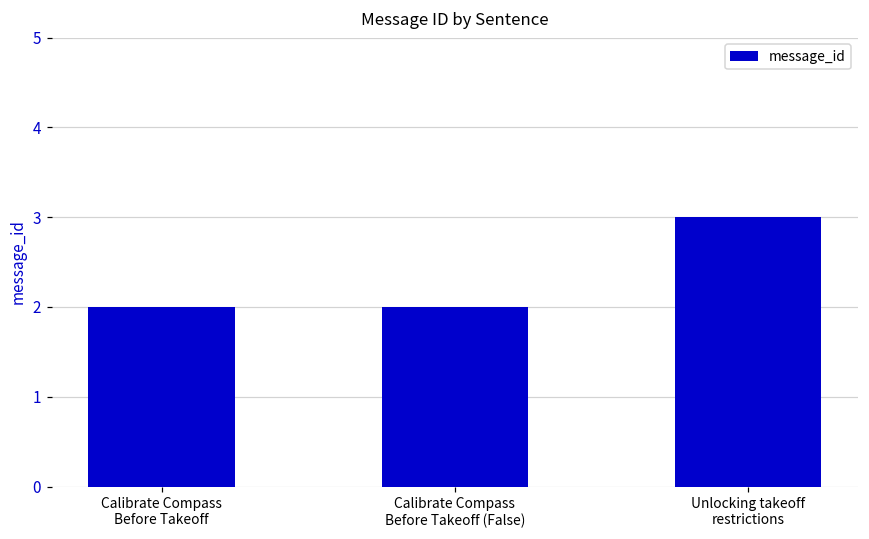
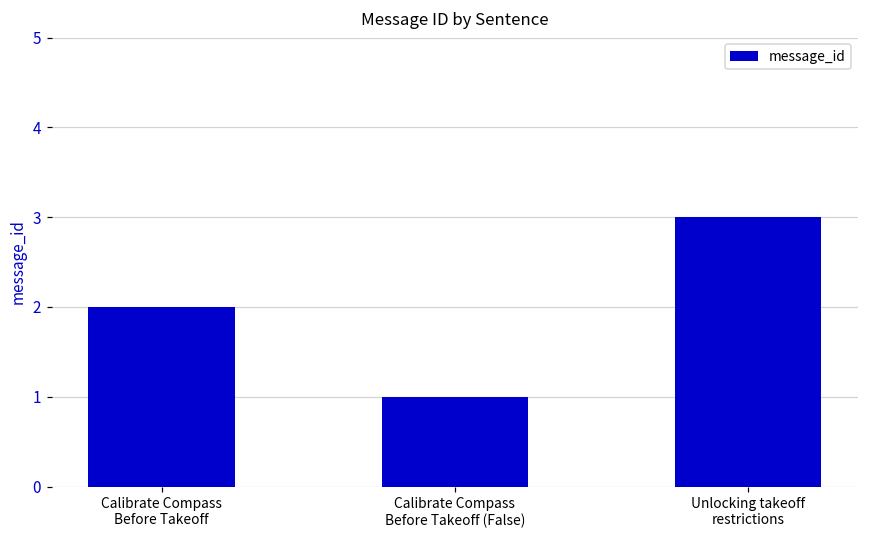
  {
    "Calibrate Compass Before Takeoff": 2,
-   "Calibrate Compass Before Takeoff (False)": 2,
+   "Calibrate Compass Before Takeoff (False)": 1,
    "Unlocking takeoff restrictions": 3
  }
